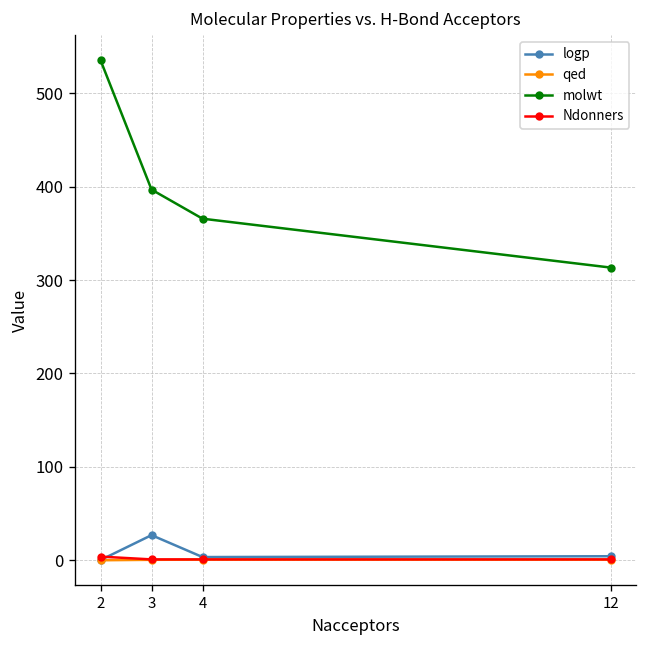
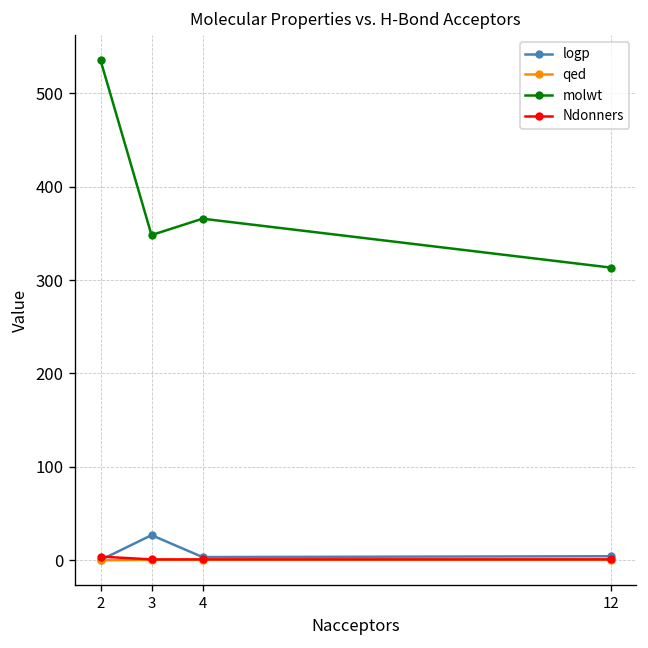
  {
    "logp": {
      "3": 30,
      "12": 0
    },
    "molwt": {
      "2": 540,
-     "3": 400,
+     "3": 350,
      "4": 370,
      "12": 310
    },
    "Ndonners": {
      "2": 0
    }
  }
